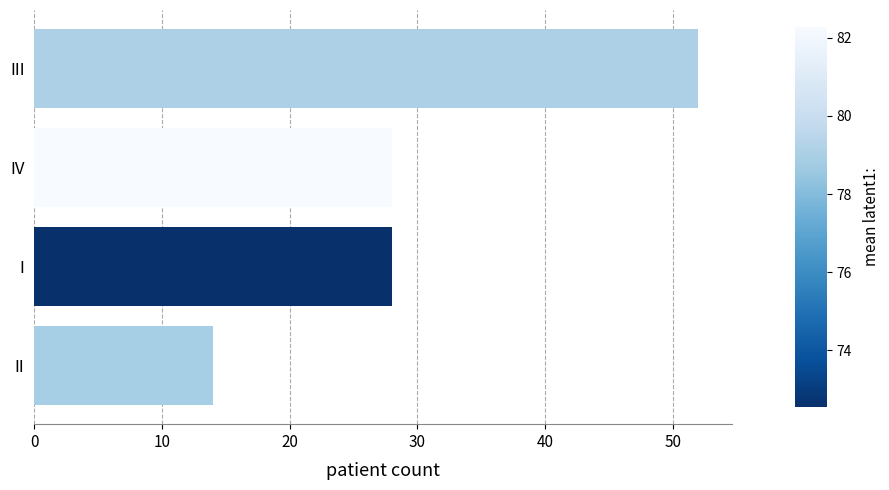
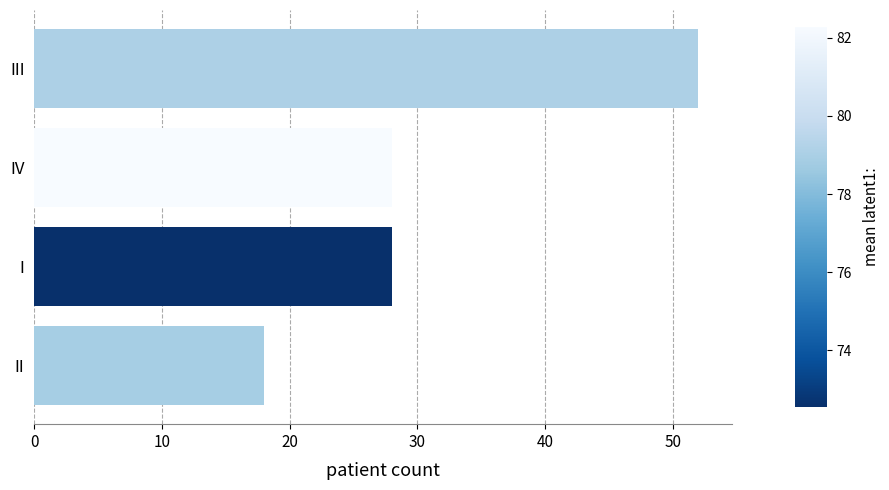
  {
    "III": 52,
    "IV": 28,
    "I": 28,
-   "II": 14
+   "II": 18
  }
